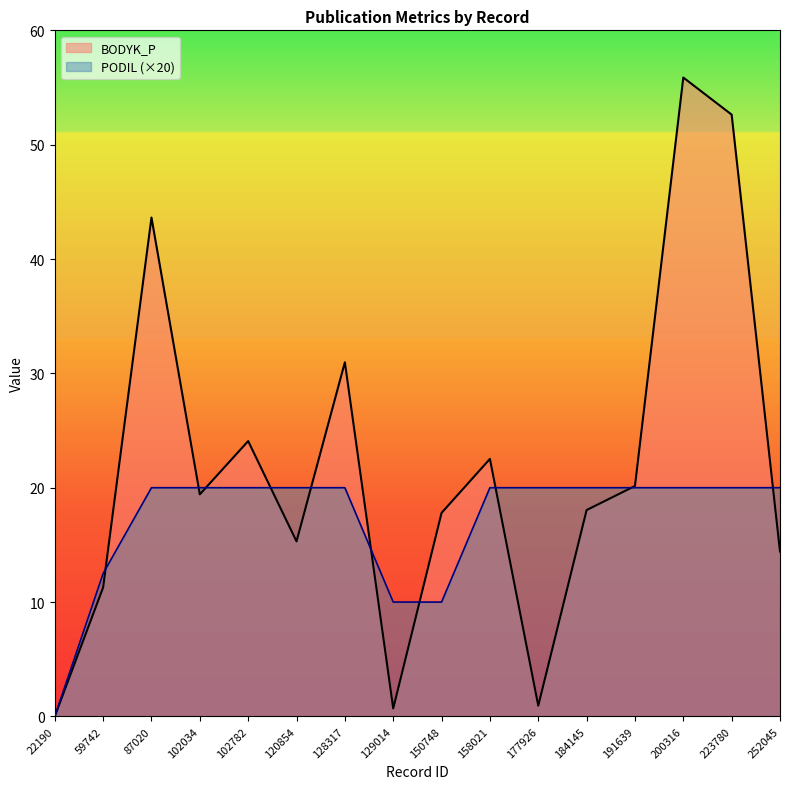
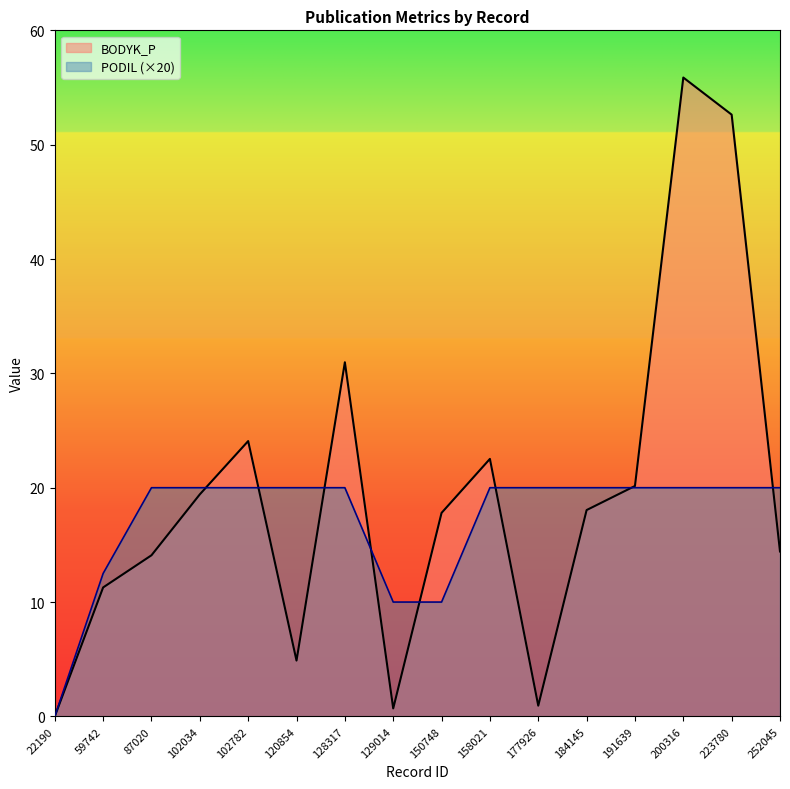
  {
    "BODYK_P": {
      "59742": 11.3,
-     "87020": 43.6,
+     "87020": 14.1,
      "102034": 19.4,
      "102782": 24.1,
-     "120854": 15.3,
+     "120854": 4.9,
      "128317": 31.0,
      "129014": 0.7,
      "150748": 17.8,
      "158021": 22.5,
      "177926": 0.9,
      "184145": 18.0,
      "200316": 55.9,
      "223780": 52.6,
      "252045": 14.4
    },
    "PODIL (×20)": {
      "59742": 12.5,
      "87020": 20.0,
      "102034": 20.0,
      "102782": 20.0,
      "120854": 20.0,
      "128317": 20.0,
      "129014": 10.0,
      "150748": 10.0,
      "158021": 20.0,
      "177926": 20.0,
      "184145": 20.0,
      "200316": 20.0,
      "223780": 20.0,
      "252045": 20.0
    }
  }
